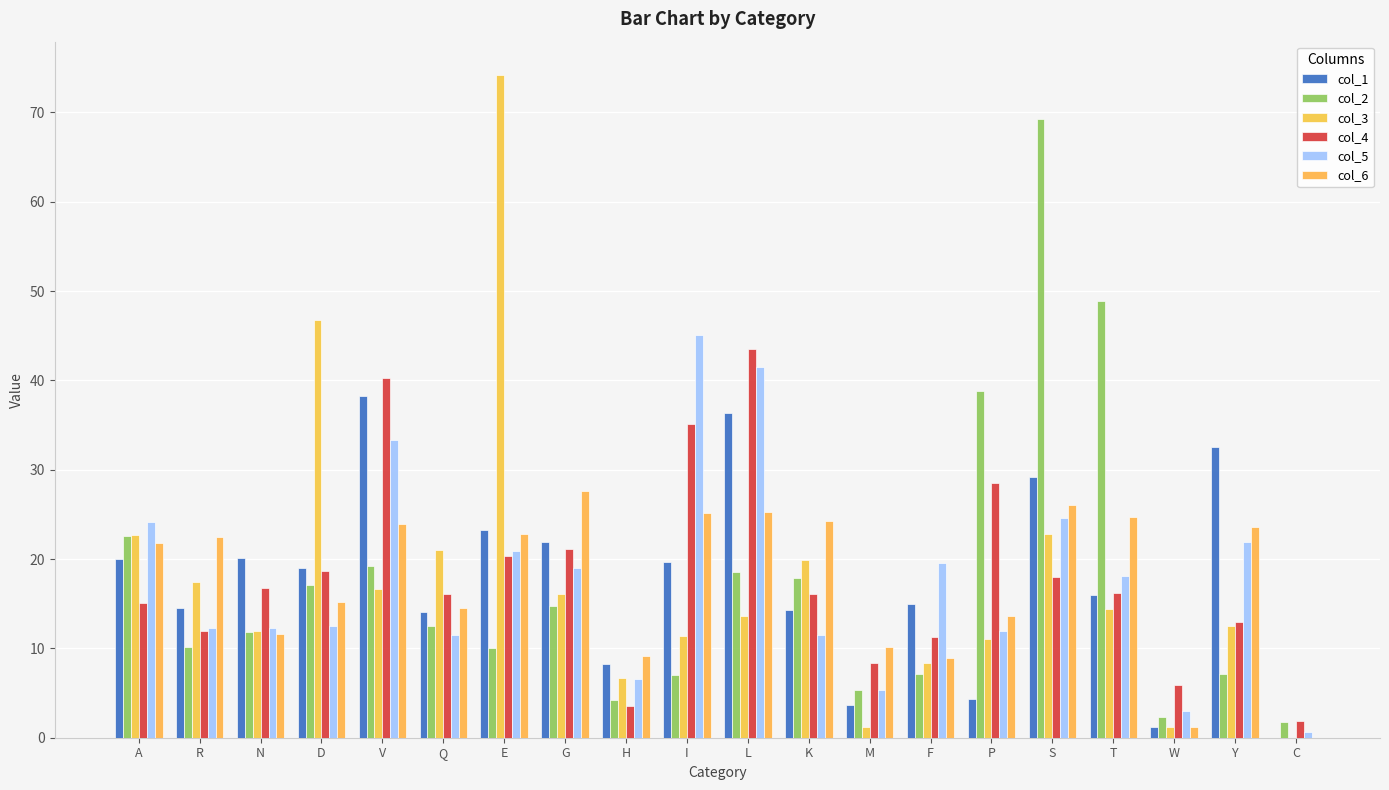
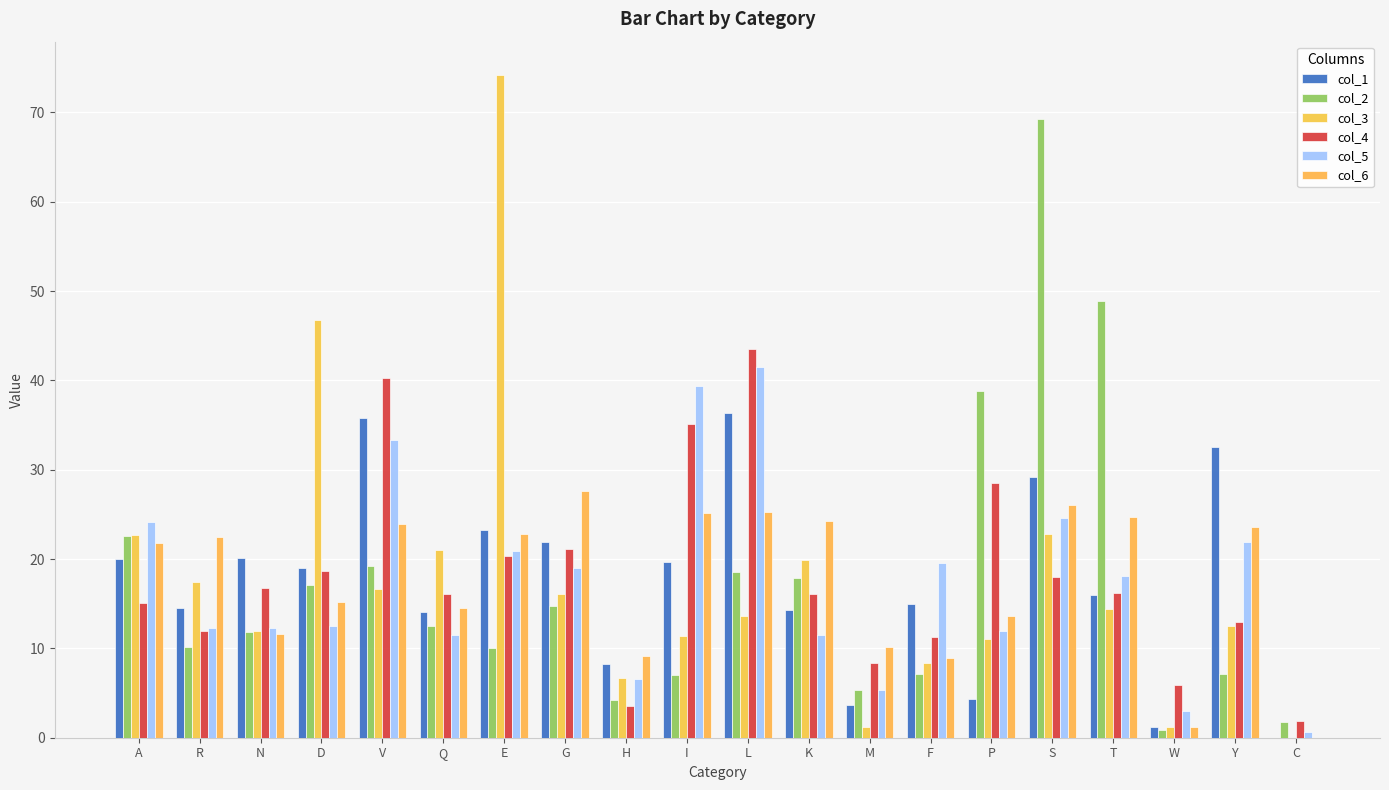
  {
    "col_1": {
      "A": 20,
      "R": 15,
      "N": 20,
      "D": 19,
-     "V": 38,
+     "V": 36,
      "Q": 14,
      "E": 23,
      "G": 22,
      "H": 8,
      "I": 20,
      "L": 36,
      "K": 14,
      "M": 4,
      "F": 15,
      "P": 4,
      "S": 29,
      "T": 16,
      "W": 1,
      "Y": 32,
      "C": 0
    },
    "col_2": {
      "A": 23,
      "R": 10,
      "N": 12,
      "D": 17,
      "V": 19,
      "Q": 12,
      "E": 10,
      "G": 15,
      "H": 4,
      "I": 7,
      "L": 19,
      "K": 18,
      "M": 5,
      "F": 7,
      "P": 39,
      "S": 69,
      "T": 49,
-     "W": 2,
+     "W": 1,
      "Y": 7,
      "C": 2
    },
    "col_4": {
      "A": 15,
      "R": 12,
      "N": 17,
      "D": 19,
      "V": 40,
      "Q": 16,
      "E": 20,
      "G": 21,
      "H": 4,
      "I": 35,
      "L": 44,
      "K": 16,
      "M": 8,
      "F": 11,
      "P": 29,
      "S": 18,
      "T": 16,
      "W": 6,
      "Y": 13,
      "C": 2
    },
    "col_5": {
      "A": 24,
      "R": 12,
      "N": 12,
      "D": 13,
      "V": 33,
      "Q": 12,
      "E": 21,
      "G": 19,
      "H": 7,
-     "I": 45,
+     "I": 39,
      "L": 41,
      "K": 11,
      "M": 5,
      "F": 20,
      "P": 12,
      "S": 25,
      "T": 18,
      "W": 3,
      "Y": 22,
      "C": 1
    }
  }
